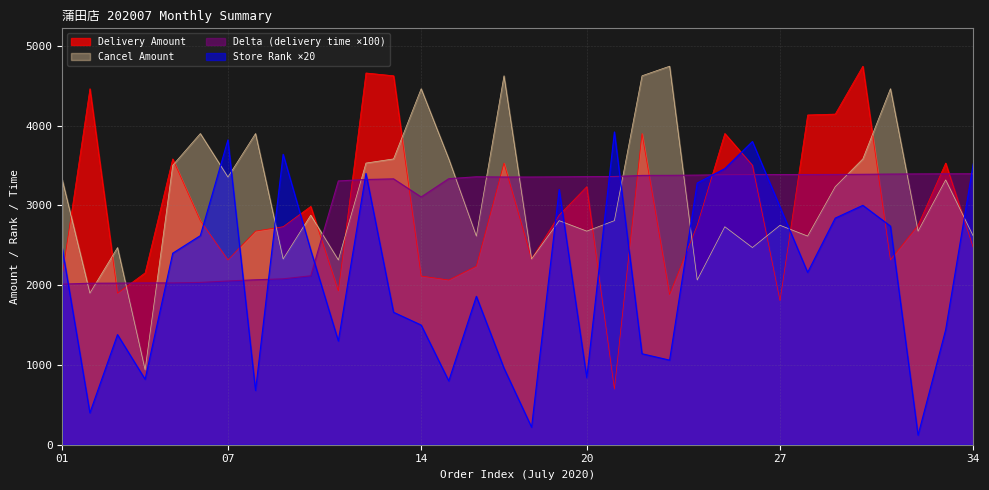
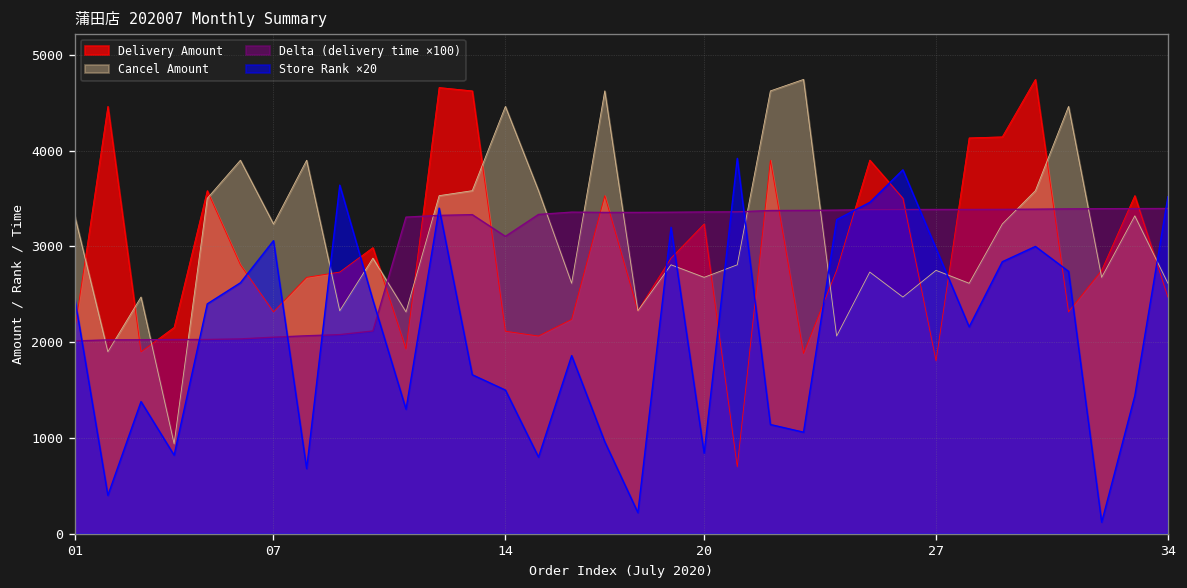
  {
    "Delivery Amount": {
      "01": 2100,
      "07": 2300,
      "14": 2100,
      "20": 3200,
      "27": 1800,
      "34": 2500
    },
    "Cancel Amount": {
      "01": 3300,
-     "07": 3400,
+     "07": 3200,
      "14": 4500,
      "20": 2700,
      "27": 2800,
      "34": 2600
    },
    "Delta (delivery time ×100)": {
      "01": 2000,
      "07": 2100,
      "14": 3100,
      "20": 3400,
      "27": 3400,
      "34": 3400
    },
    "Store Rank ×20": {
      "01": 2500,
-     "07": 3800,
+     "07": 3100,
      "14": 1500,
      "20": 800,
      "27": 3000,
      "34": 3500
    }
  }
